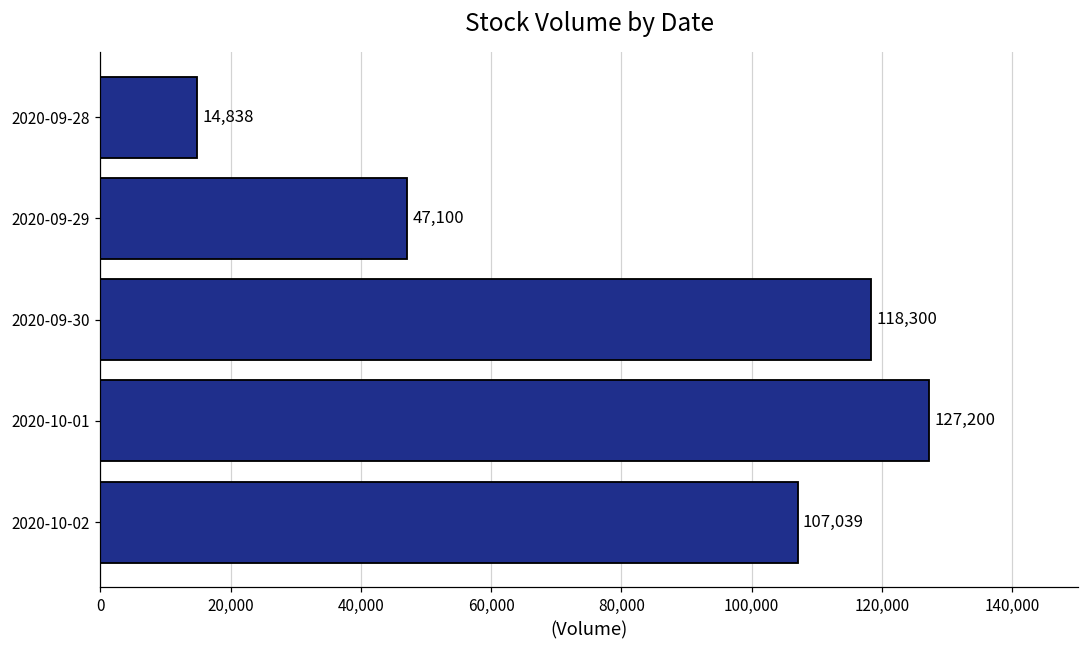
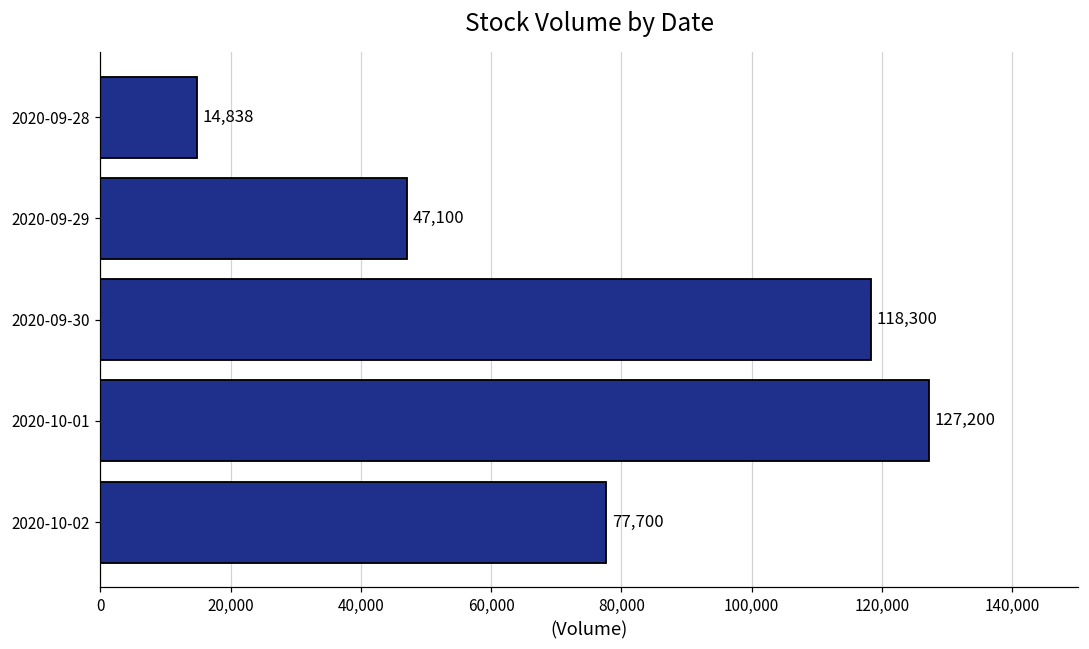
  {
    "2020-09-28": "14,838",
    "2020-09-29": "47,100",
    "2020-09-30": "118,300",
    "2020-10-01": "127,200",
-   "2020-10-02": "107,039"
+   "2020-10-02": "77,700"
  }
